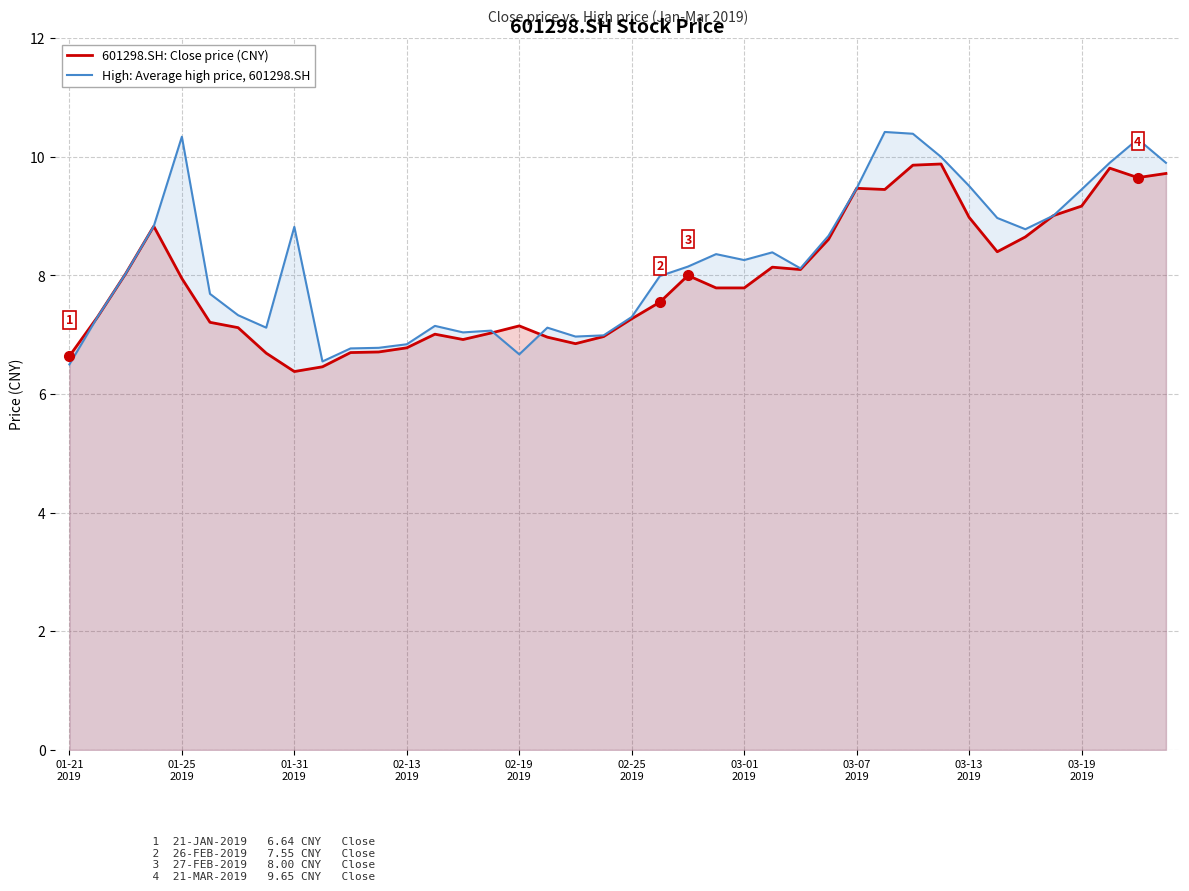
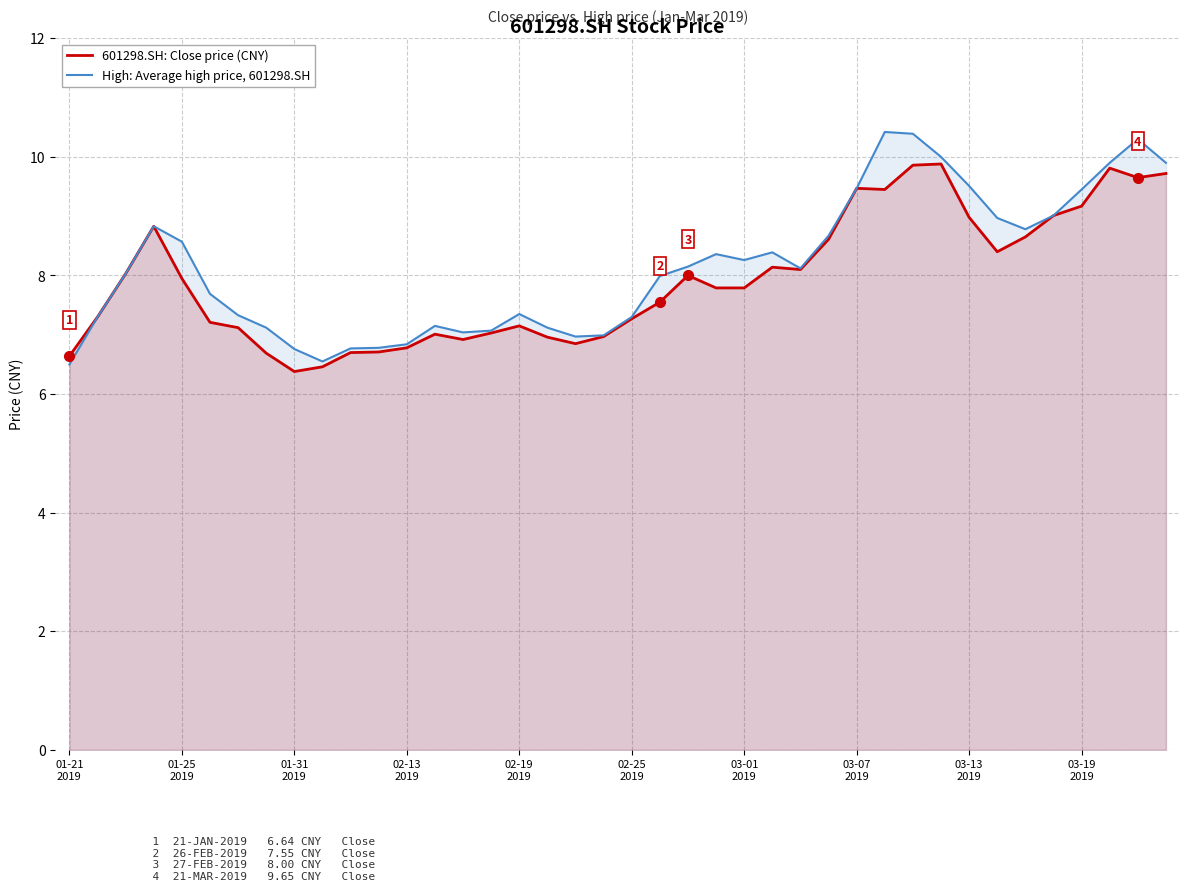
  {
    "High: Average high price, 601298.SH": {
      "01-21 2019": 6.5,
-     "01-25 2019": 10.3,
-     "01-31 2019": 8.8,
+     "01-25 2019": 8.6,
+     "01-31 2019": 6.8,
      "02-13 2019": 6.8,
-     "02-19 2019": 6.7,
+     "02-19 2019": 7.4,
      "03-01 2019": 8.3,
      "03-13 2019": 9.5,
      "03-19 2019": 9.5
    }
  }
